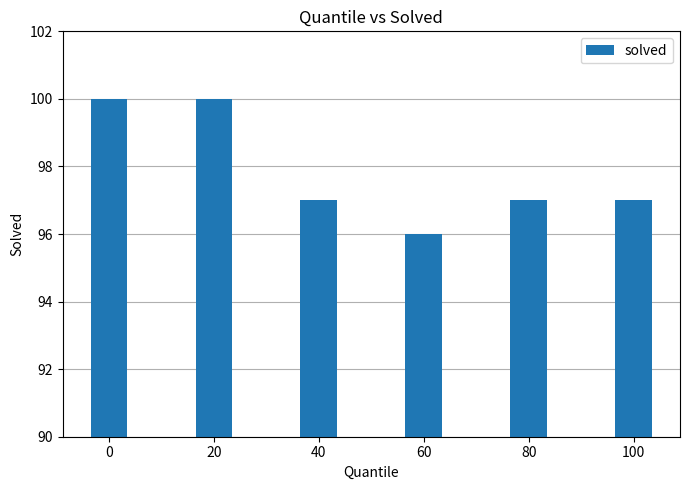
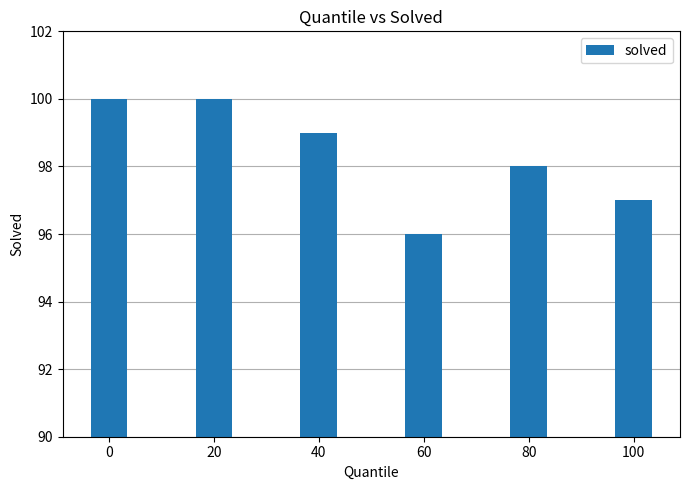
  {
    "0": 100,
    "20": 100,
-   "40": 97,
+   "40": 99,
    "60": 96,
-   "80": 97,
+   "80": 98,
    "100": 97
  }
